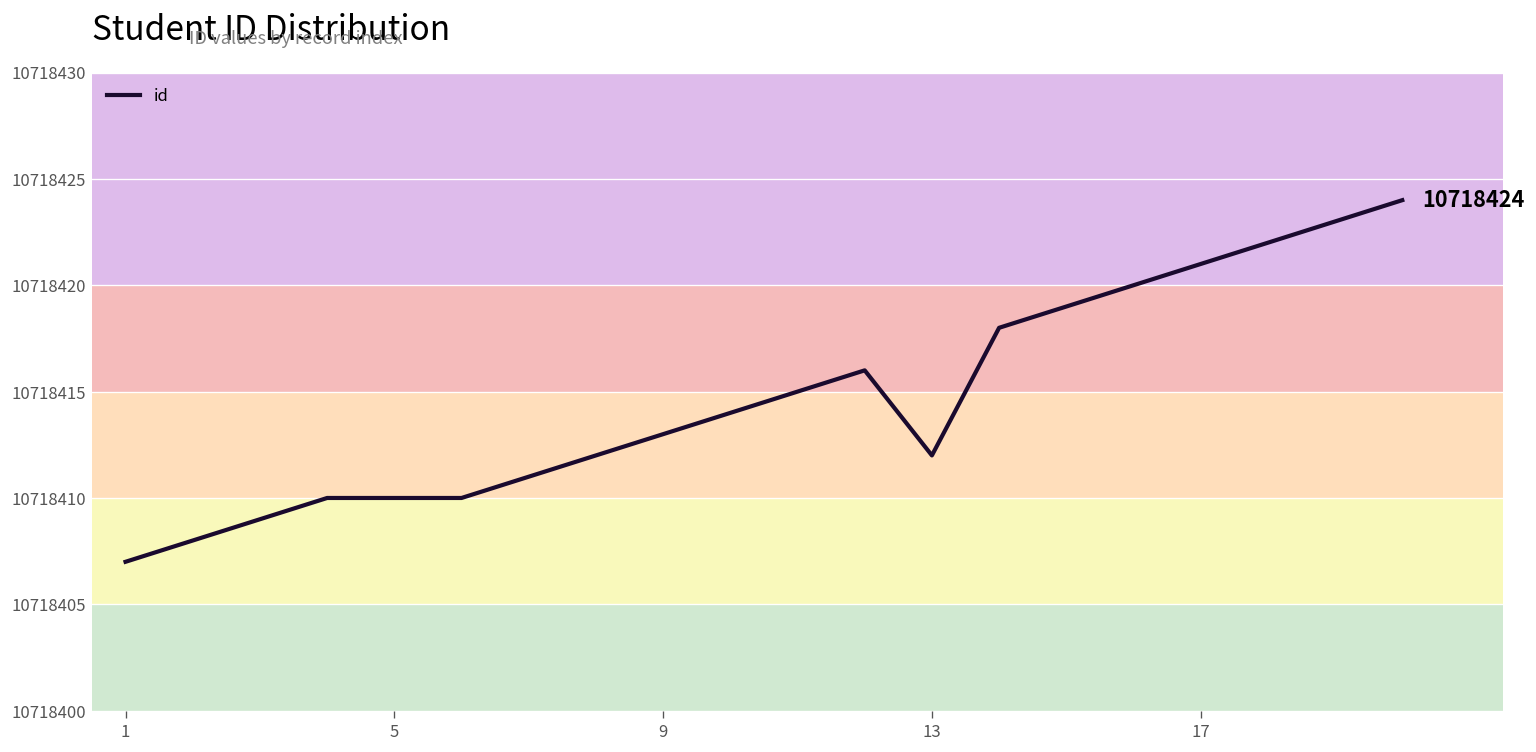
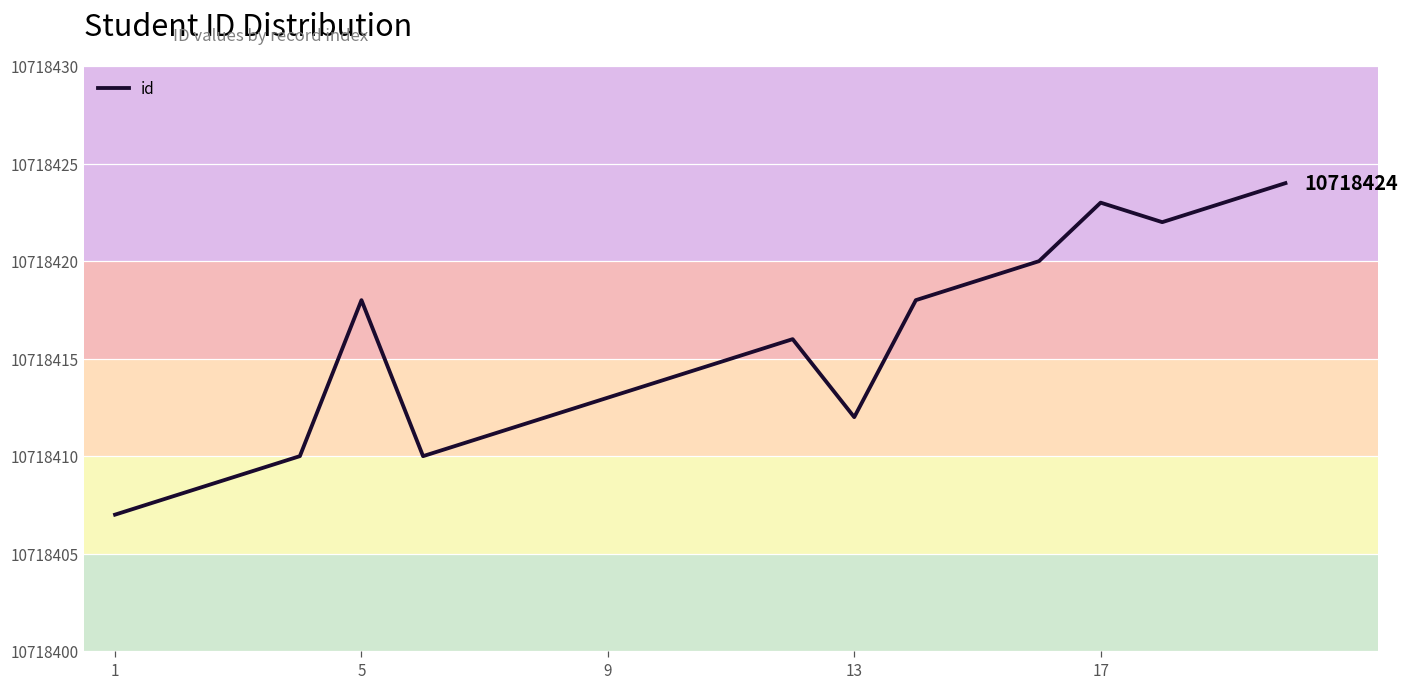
  {
    "1": 10718407,
-   "5": 10718410,
+   "5": 10718418,
    "9": 10718413,
    "13": 10718412,
-   "17": 10718421
+   "17": 10718423
  }
